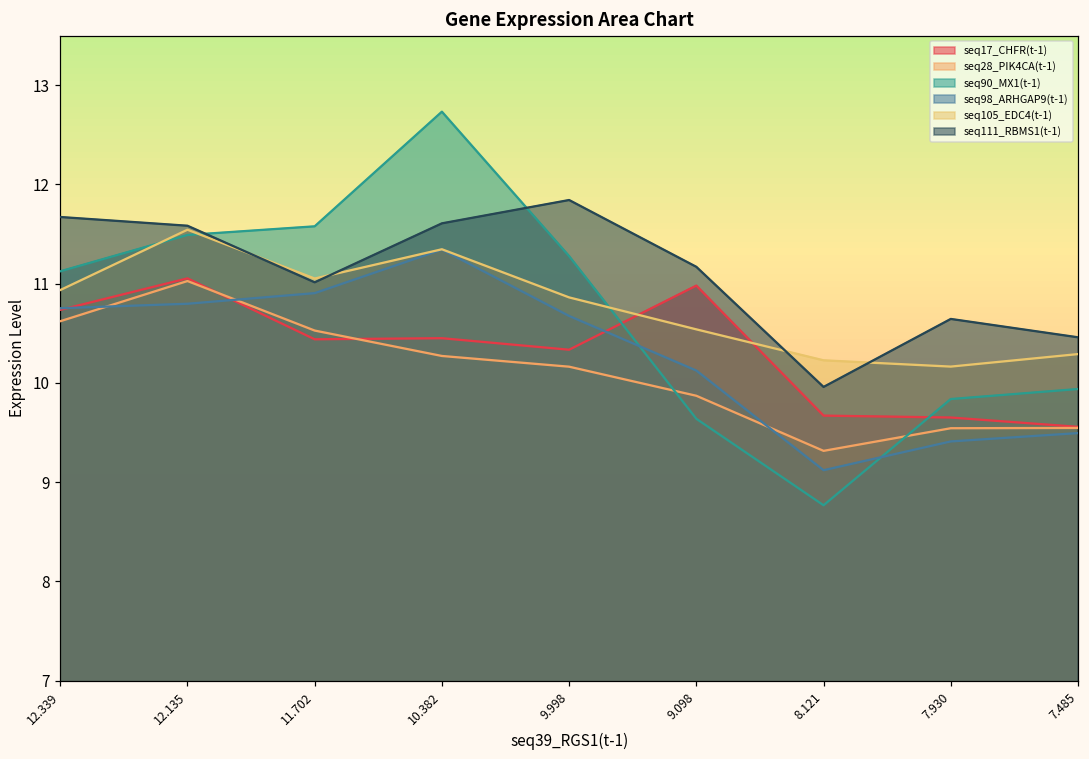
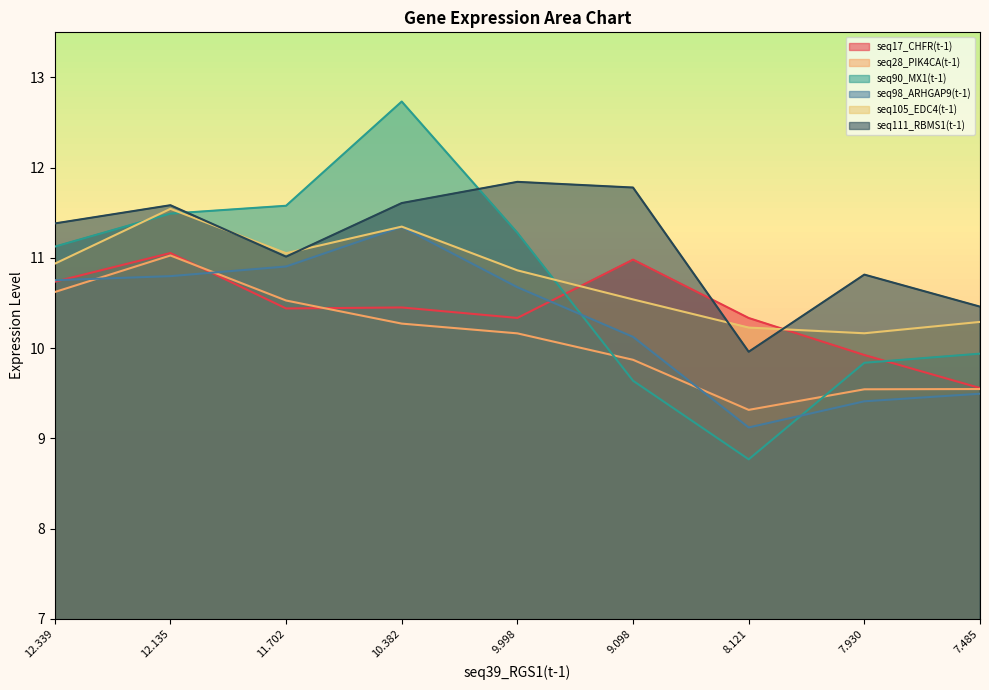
  {
    "seq17_CHFR(t-1)": {
      "11.702": 10.4,
      "10.382": 10.5,
      "9.998": 10.3,
      "9.098": 11.0,
-     "8.121": 9.7,
-     "7.930": 9.7
+     "8.121": 10.3,
+     "7.930": 9.9
    },
    "seq111_RBMS1(t-1)": {
-     "12.339": 11.7,
+     "12.339": 11.4,
      "12.135": 11.6,
      "11.702": 11.0,
      "10.382": 11.6,
      "9.998": 11.8,
-     "9.098": 11.2,
+     "9.098": 11.8,
      "8.121": 10.0,
-     "7.930": 10.6,
+     "7.930": 10.8,
      "7.485": 10.5
    }
  }
